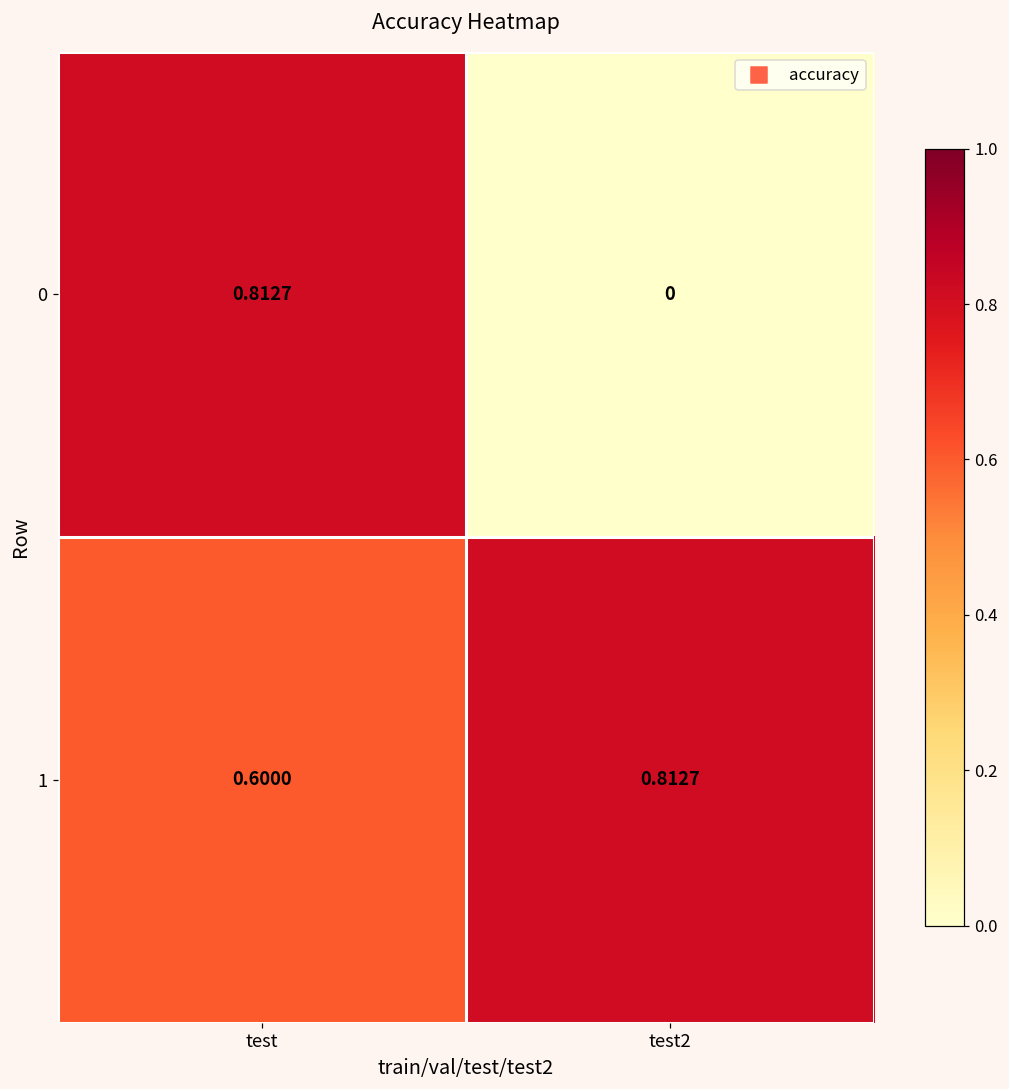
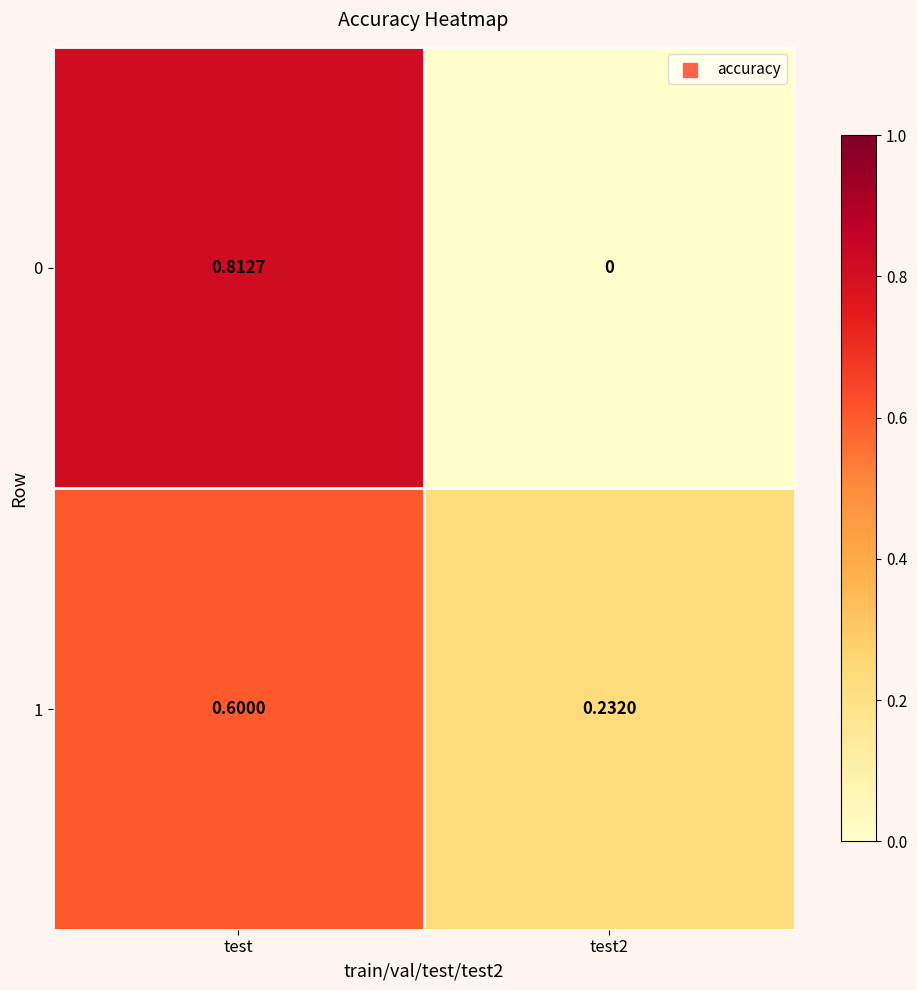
  {
    "0": {
      "test": 0.8127,
      "test2": 0
    },
    "1": {
      "test": 0.6000,
-     "test2": 0.8127
+     "test2": 0.2320
    }
  }
